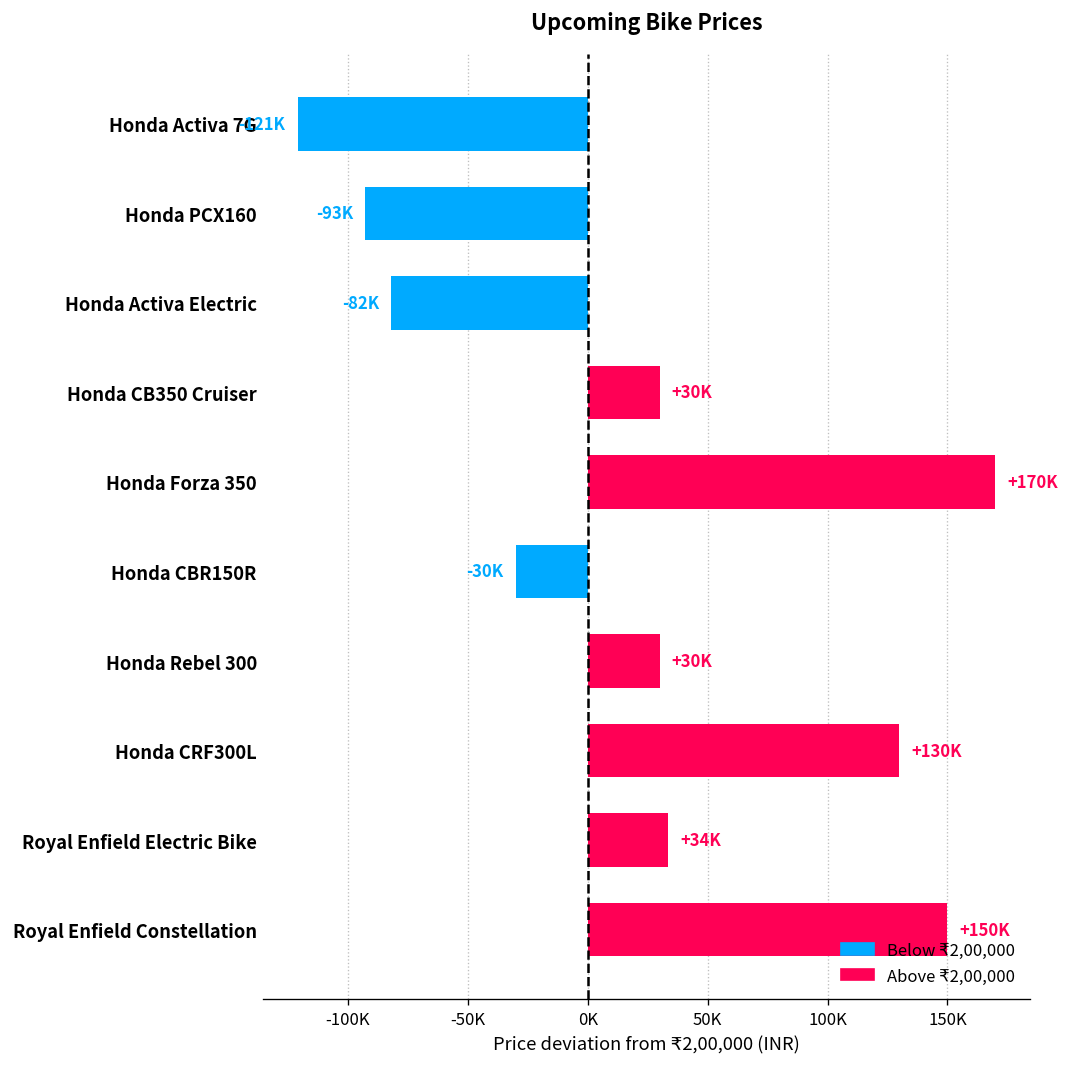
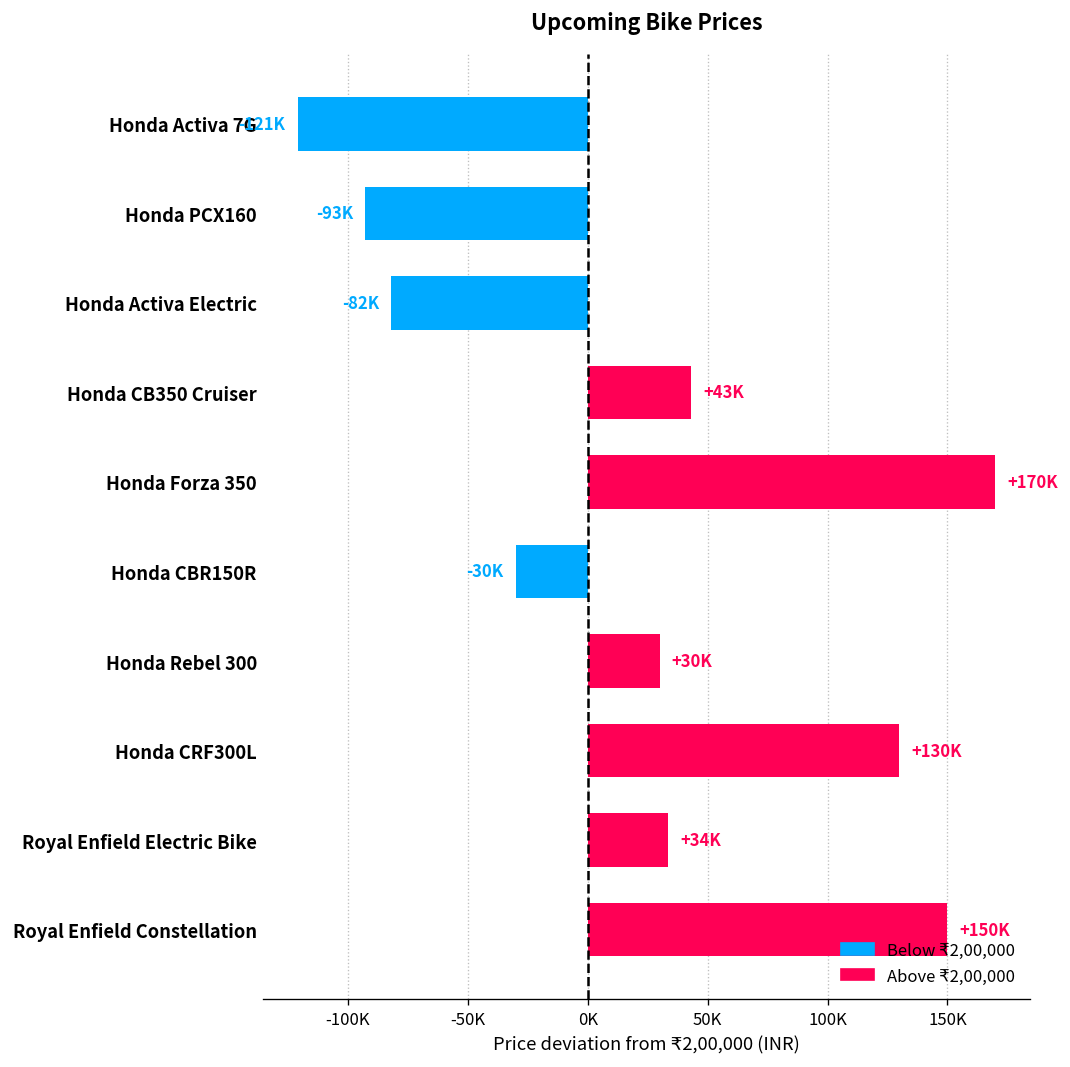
  {
    "Honda Activa 7G": "-121K",
    "Honda PCX160": "-93K",
    "Honda Activa Electric": "-82K",
-   "Honda CB350 Cruiser": "+30K",
+   "Honda CB350 Cruiser": "+43K",
    "Honda Forza 350": "+170K",
    "Honda CBR150R": "-30K",
    "Honda Rebel 300": "+30K",
    "Honda CRF300L": "+130K",
    "Royal Enfield Electric Bike": "+34K",
    "Royal Enfield Constellation": "+150K"
  }
